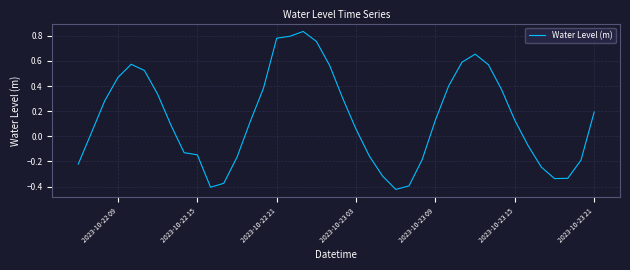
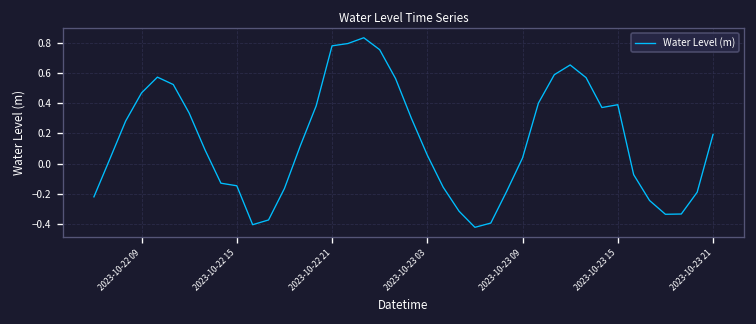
  {
    "2023-10-22 09": 0.47,
    "2023-10-22 15": -0.15,
    "2023-10-22 21": 0.78,
    "2023-10-23 03": 0.06,
-   "2023-10-23 09": 0.13,
-   "2023-10-23 15": 0.13,
+   "2023-10-23 09": 0.04,
+   "2023-10-23 15": 0.39,
    "2023-10-23 21": 0.19
  }
